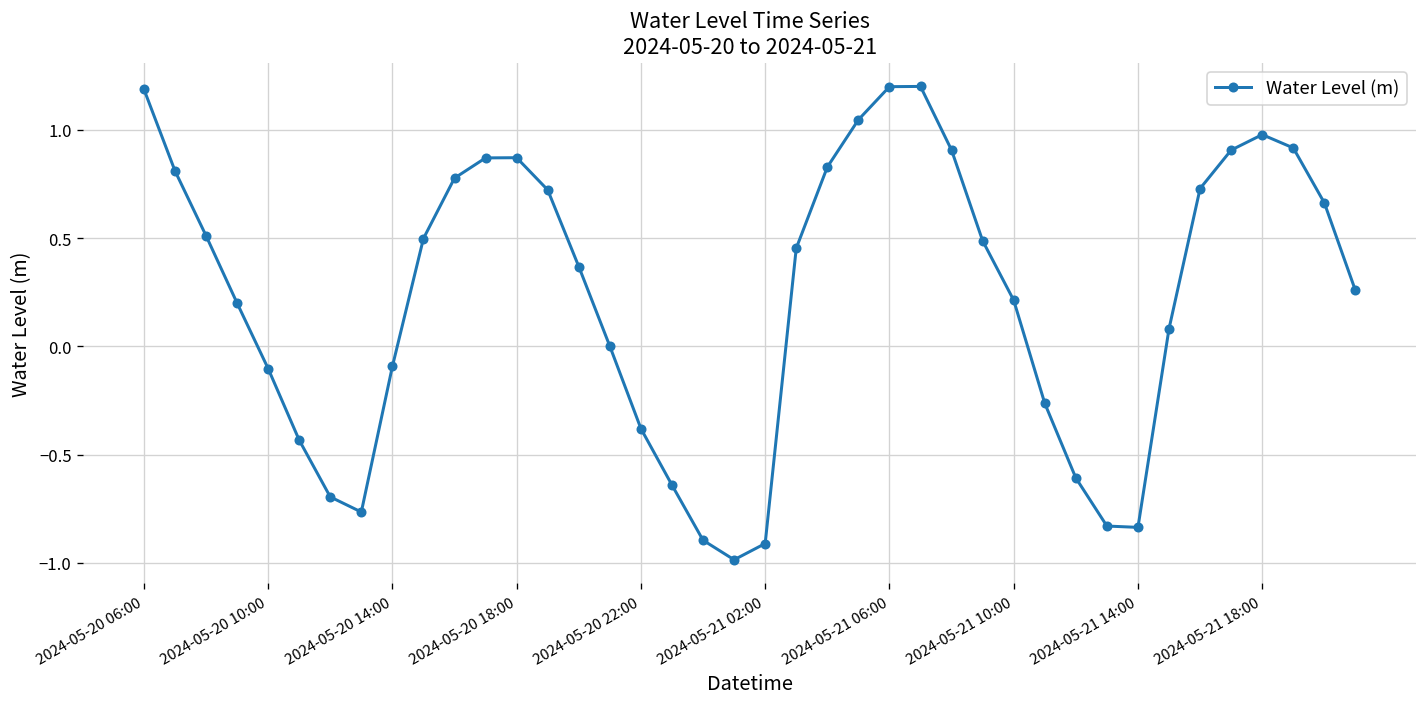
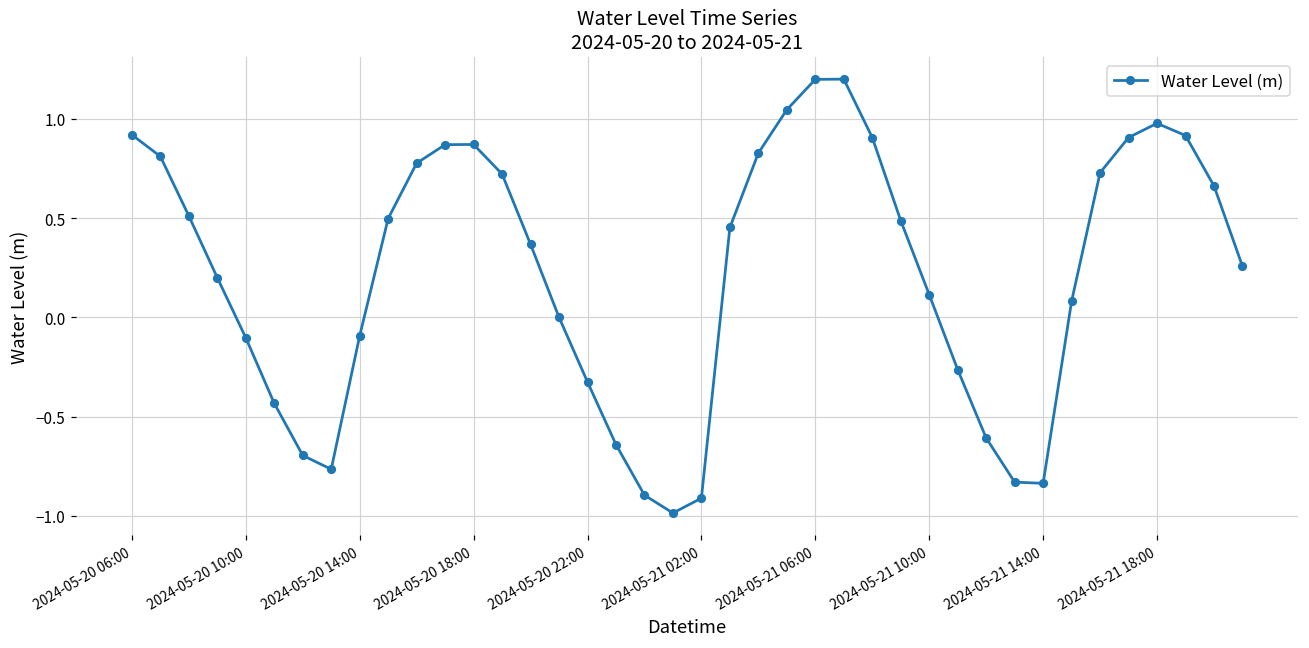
  {
-   "2024-05-20 06:00": 1.19,
+   "2024-05-20 06:00": 0.92,
    "2024-05-20 10:00": -0.10,
    "2024-05-20 14:00": -0.09,
    "2024-05-20 18:00": 0.87,
-   "2024-05-20 22:00": -0.38,
+   "2024-05-20 22:00": -0.33,
    "2024-05-21 02:00": -0.91,
    "2024-05-21 06:00": 1.20,
-   "2024-05-21 10:00": 0.21,
+   "2024-05-21 10:00": 0.11,
    "2024-05-21 14:00": -0.84,
    "2024-05-21 18:00": 0.98
  }
